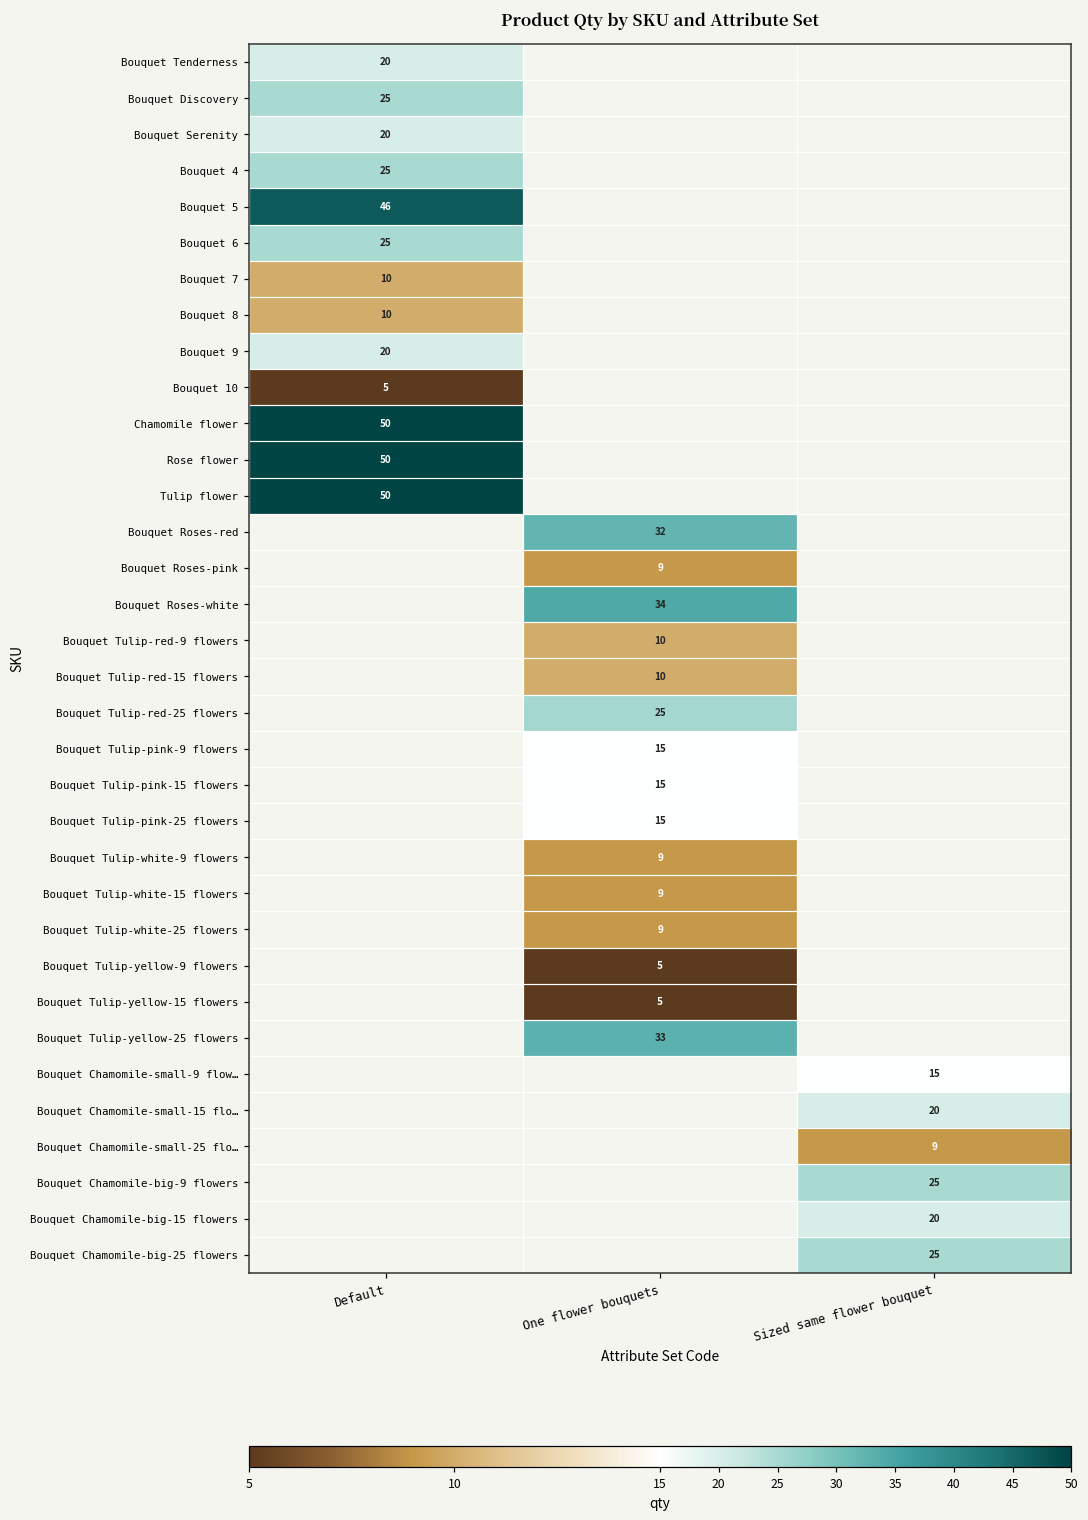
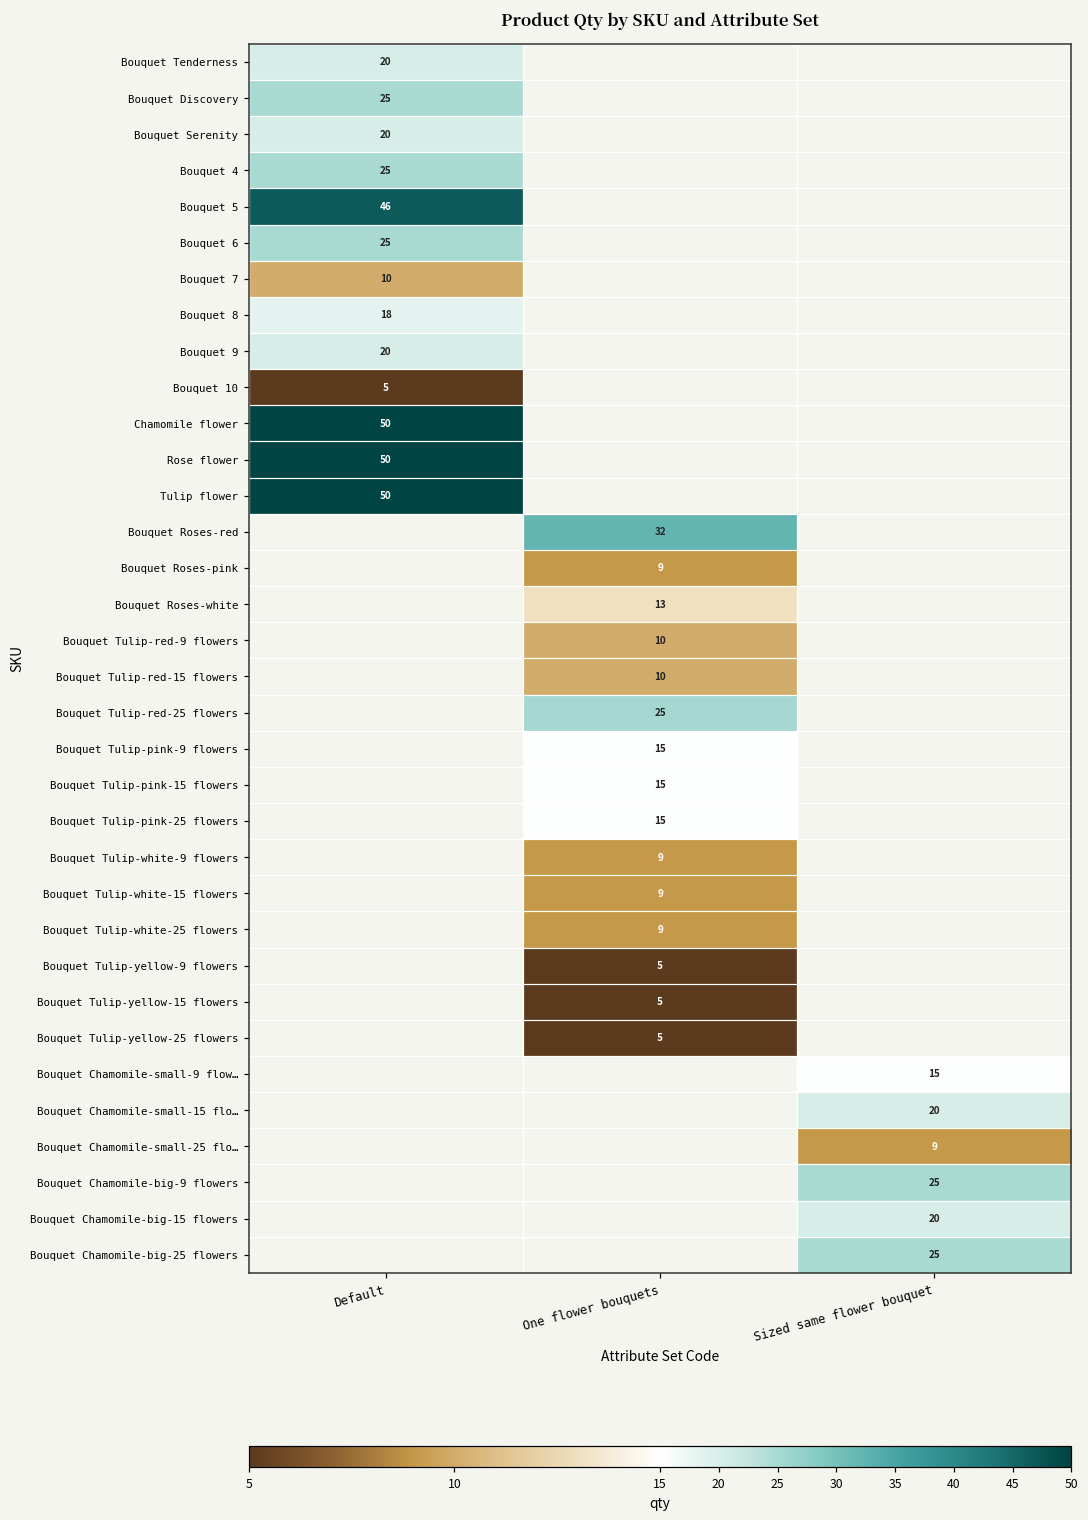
  {
    "Bouquet Tenderness": {
      "Default": 20
    },
    "Bouquet Discovery": {
      "Default": 25
    },
    "Bouquet Serenity": {
      "Default": 20
    },
    "Bouquet 4": {
      "Default": 25
    },
    "Bouquet 5": {
      "Default": 46
    },
    "Bouquet 6": {
      "Default": 25
    },
    "Bouquet 7": {
      "Default": 10
    },
    "Bouquet 8": {
-     "Default": 10
+     "Default": 18
    },
    "Bouquet 9": {
      "Default": 20
    },
    "Bouquet 10": {
      "Default": 5
    },
    "Chamomile flower": {
      "Default": 50
    },
    "Rose flower": {
      "Default": 50
    },
    "Tulip flower": {
      "Default": 50
    },
    "Bouquet Roses-red": {
      "One flower bouquets": 32
    },
    "Bouquet Roses-pink": {
      "One flower bouquets": 9
    },
    "Bouquet Roses-white": {
-     "One flower bouquets": 34
+     "One flower bouquets": 13
    },
    "Bouquet Tulip-red-9 flowers": {
      "One flower bouquets": 10
    },
    "Bouquet Tulip-red-15 flowers": {
      "One flower bouquets": 10
    },
    "Bouquet Tulip-red-25 flowers": {
      "One flower bouquets": 25
    },
    "Bouquet Tulip-pink-9 flowers": {
      "One flower bouquets": 15
    },
    "Bouquet Tulip-pink-15 flowers": {
      "One flower bouquets": 15
    },
    "Bouquet Tulip-pink-25 flowers": {
      "One flower bouquets": 15
    },
    "Bouquet Tulip-white-9 flowers": {
      "One flower bouquets": 9
    },
    "Bouquet Tulip-white-15 flowers": {
      "One flower bouquets": 9
    },
    "Bouquet Tulip-white-25 flowers": {
      "One flower bouquets": 9
    },
    "Bouquet Tulip-yellow-9 flowers": {
      "One flower bouquets": 5
    },
    "Bouquet Tulip-yellow-15 flowers": {
      "One flower bouquets": 5
    },
    "Bouquet Tulip-yellow-25 flowers": {
-     "One flower bouquets": 33
+     "One flower bouquets": 5
    },
    "Bouquet Chamomile-small-9 flow…": {
      "Sized same flower bouquet": 15
    },
    "Bouquet Chamomile-small-15 flo…": {
      "Sized same flower bouquet": 20
    },
    "Bouquet Chamomile-small-25 flo…": {
      "Sized same flower bouquet": 9
    },
    "Bouquet Chamomile-big-9 flowers": {
      "Sized same flower bouquet": 25
    },
    "Bouquet Chamomile-big-15 flowers": {
      "Sized same flower bouquet": 20
    },
    "Bouquet Chamomile-big-25 flowers": {
      "Sized same flower bouquet": 25
    }
  }
